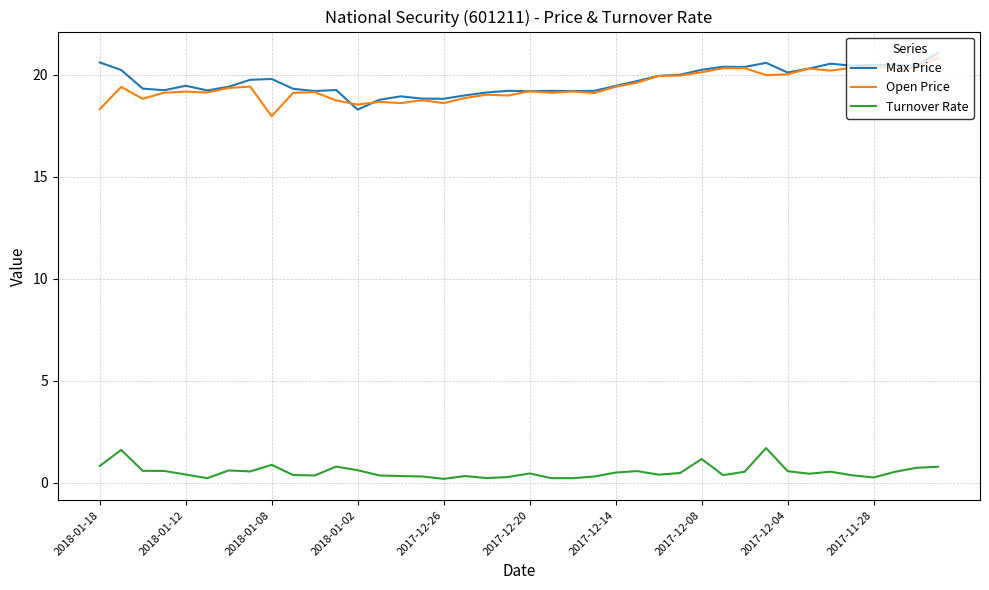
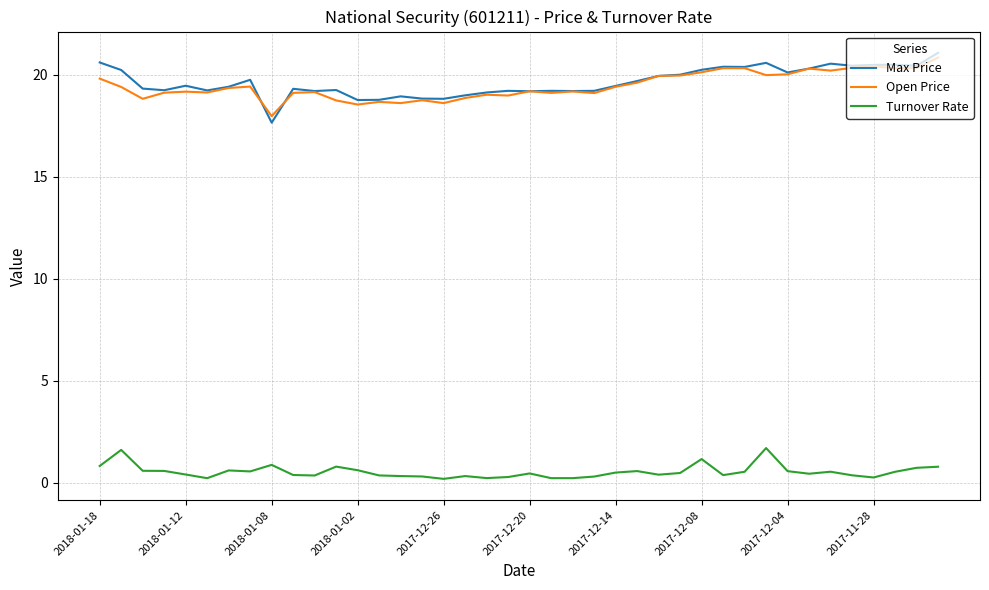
  {
    "Max Price": {
      "2018-01-18": 20.6,
      "2018-01-12": 19.5,
-     "2018-01-08": 19.8,
-     "2018-01-02": 18.3,
+     "2018-01-08": 17.6,
+     "2018-01-02": 18.8,
      "2017-12-26": 18.8
    },
    "Open Price": {
-     "2018-01-18": 18.3,
+     "2018-01-18": 19.8,
      "2018-01-12": 19.2,
      "2018-01-08": 18.0,
      "2018-01-02": 18.5,
      "2017-12-26": 18.6
    },
    "Turnover Rate": {
      "2018-01-18": 0.8,
      "2018-01-12": 0.4,
      "2018-01-08": 0.9,
      "2018-01-02": 0.6,
      "2017-12-26": 0.2,
      "2017-12-20": 0.5,
      "2017-12-14": 0.5,
      "2017-12-08": 1.2,
      "2017-12-04": 0.6,
      "2017-11-28": 0.3
    }
  }
